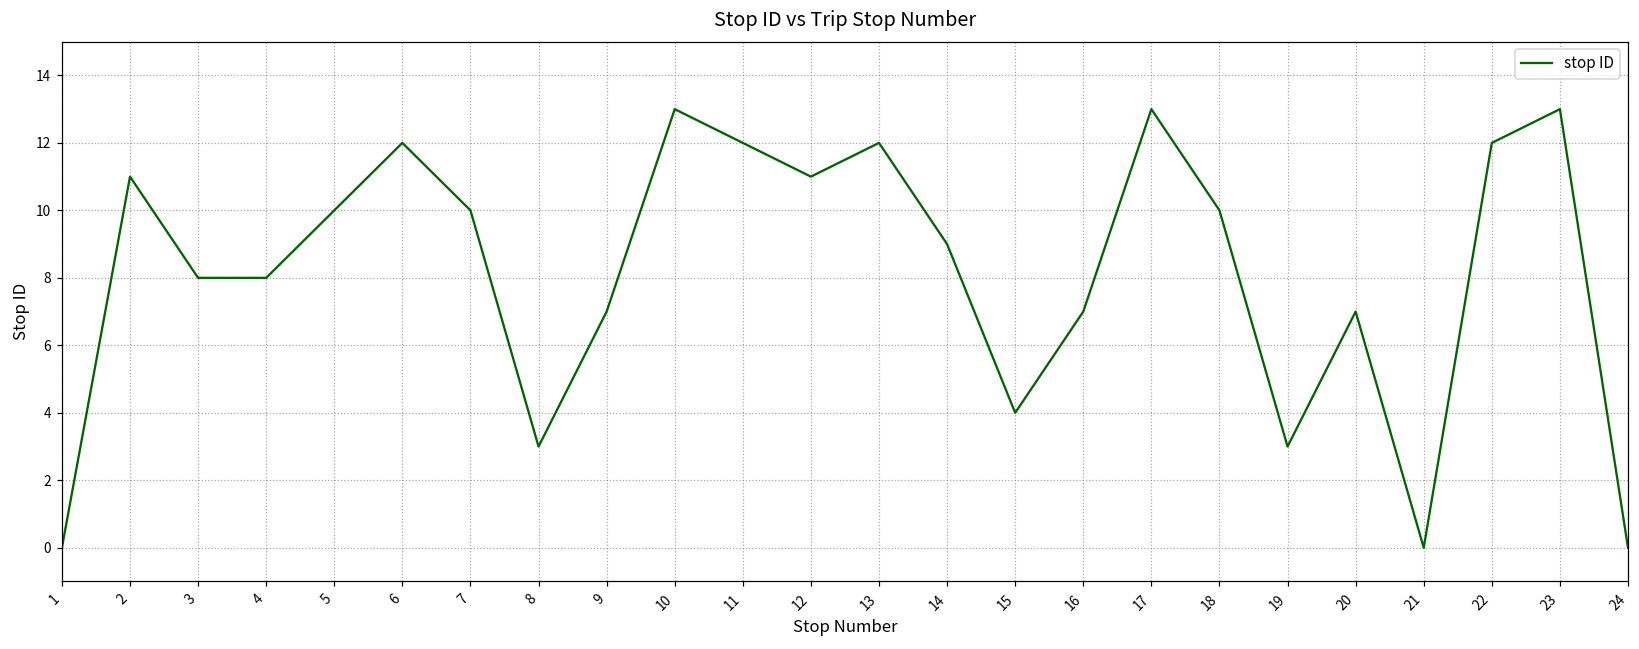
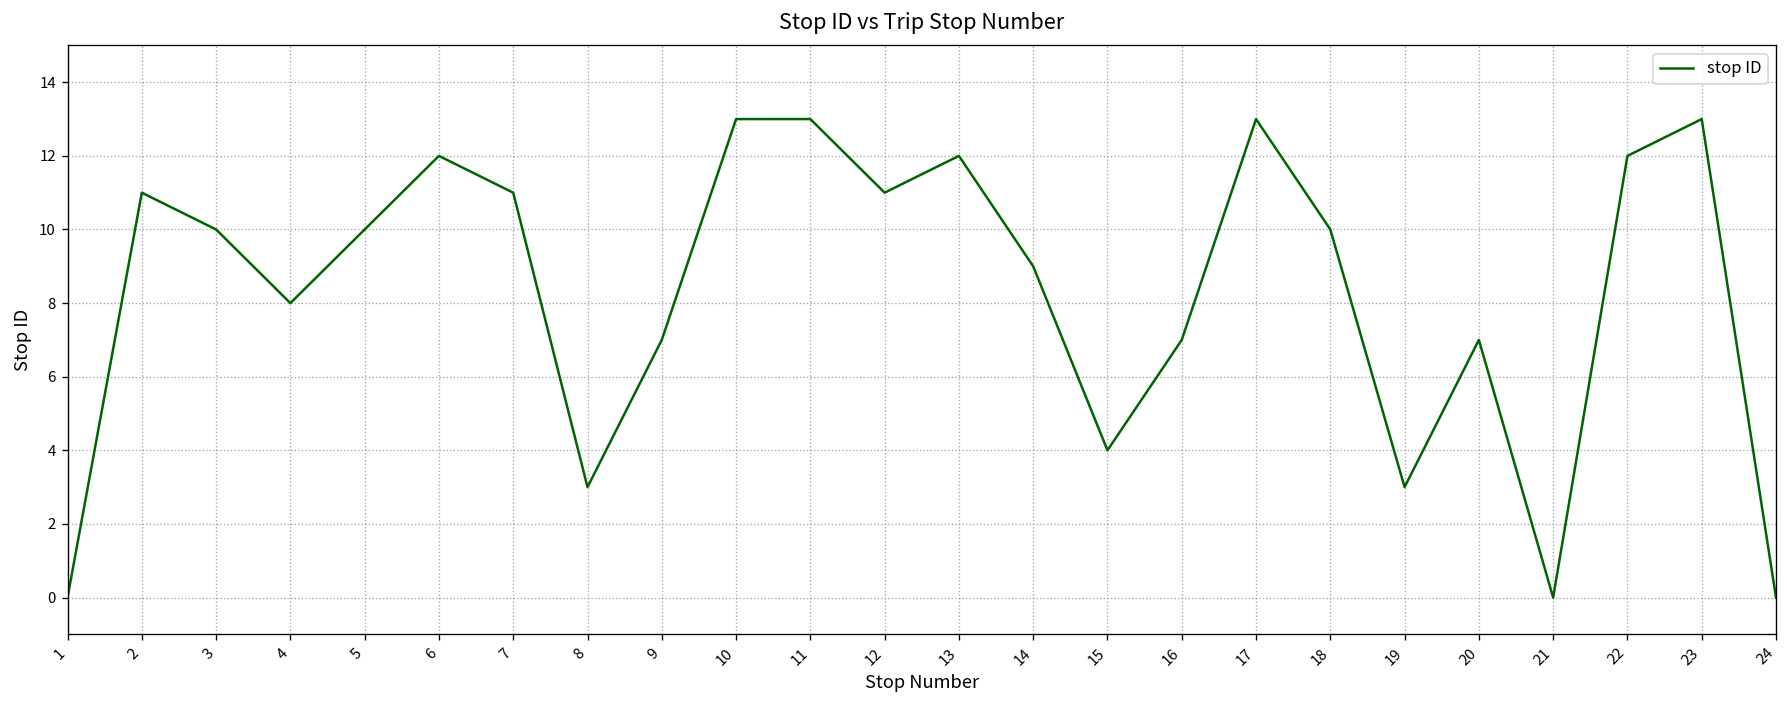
  {
    "1": 0,
    "2": 11,
-   "3": 8,
+   "3": 10,
    "4": 8,
    "5": 10,
    "6": 12,
-   "7": 10,
+   "7": 11,
    "8": 3,
    "9": 7,
    "10": 13,
-   "11": 12,
+   "11": 13,
    "12": 11,
    "13": 12,
    "14": 9,
    "15": 4,
    "16": 7,
    "17": 13,
    "18": 10,
    "19": 3,
    "20": 7,
    "21": 0,
    "22": 12,
    "23": 13,
    "24": 0
  }
